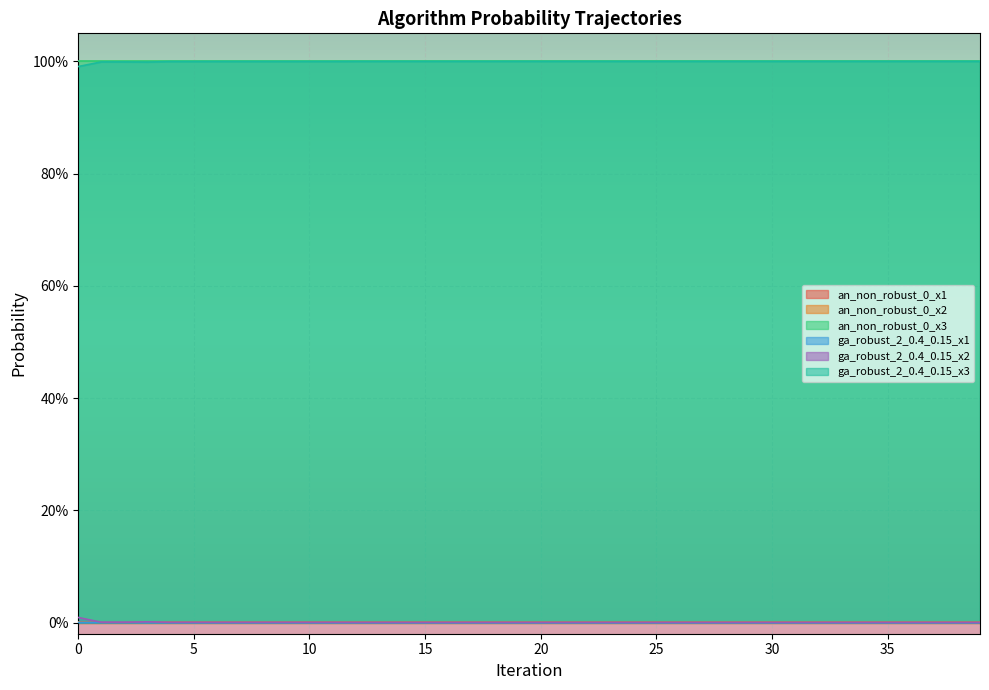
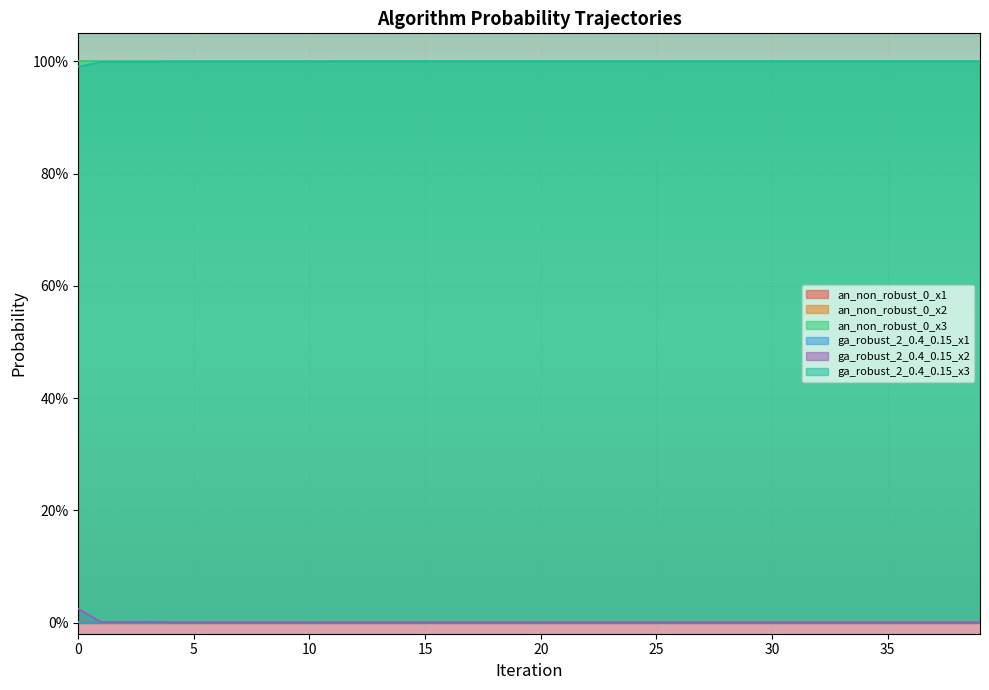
  {
    "ga_robust_2_0.4_0.15_x1": {
      "0": "0%"
    },
    "ga_robust_2_0.4_0.15_x2": {
-     "0": "1%"
+     "0": "2%"
    }
  }
